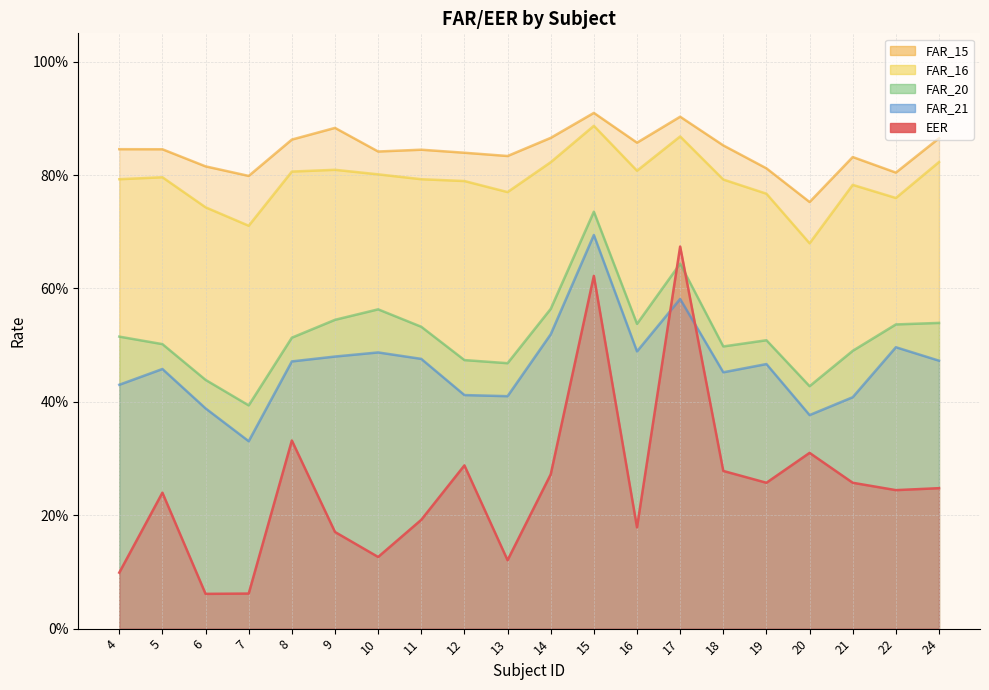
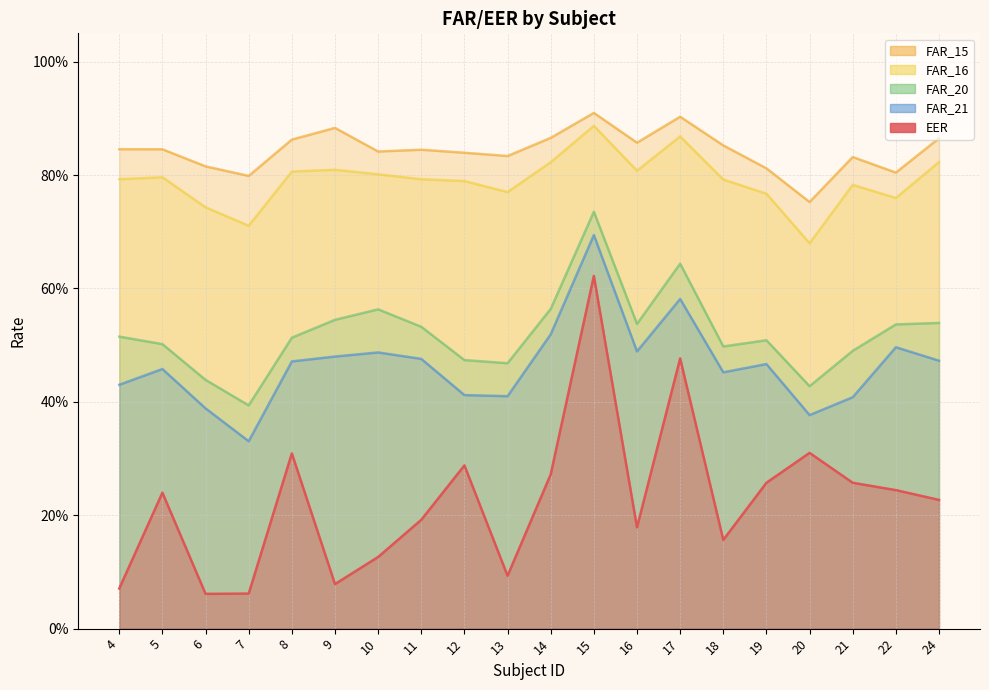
  {
    "EER": {
-     "4": "10%",
+     "4": "7%",
      "5": "24%",
      "6": "6%",
      "7": "6%",
-     "8": "33%",
-     "9": "17%",
+     "8": "31%",
+     "9": "8%",
      "10": "13%",
      "11": "19%",
      "12": "29%",
-     "13": "12%",
+     "13": "9%",
      "14": "27%",
      "15": "62%",
      "16": "18%",
-     "17": "67%",
-     "18": "28%",
+     "17": "48%",
+     "18": "16%",
      "19": "26%",
      "20": "31%",
      "21": "26%",
      "22": "24%",
-     "24": "25%"
+     "24": "23%"
    }
  }
